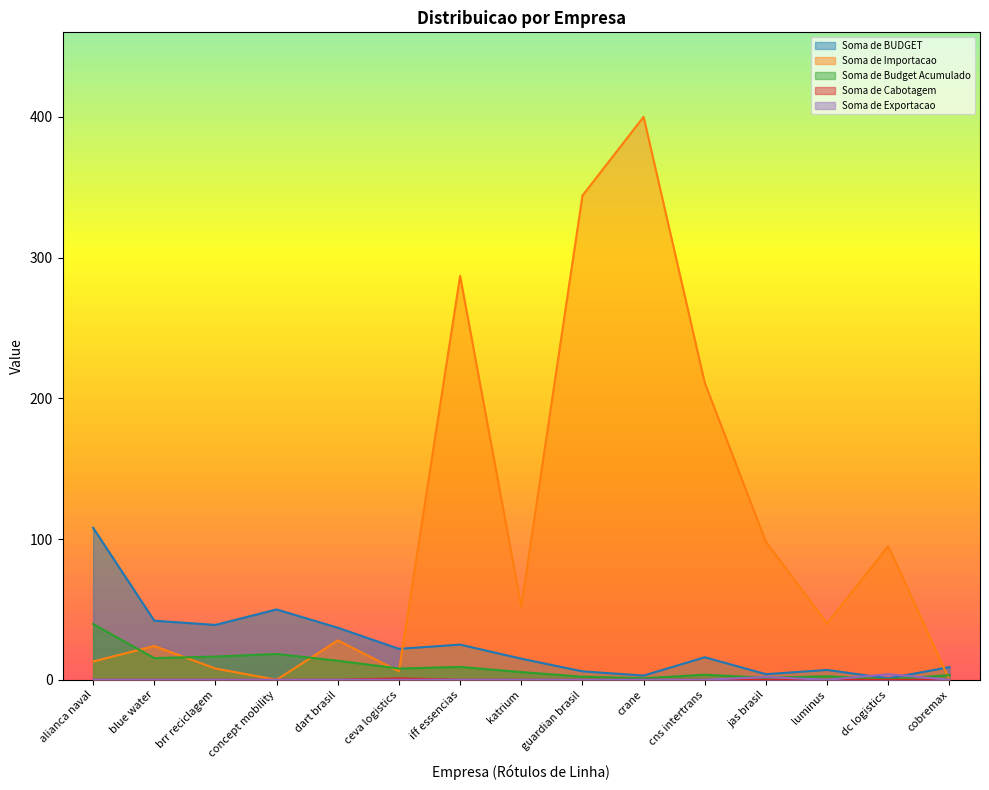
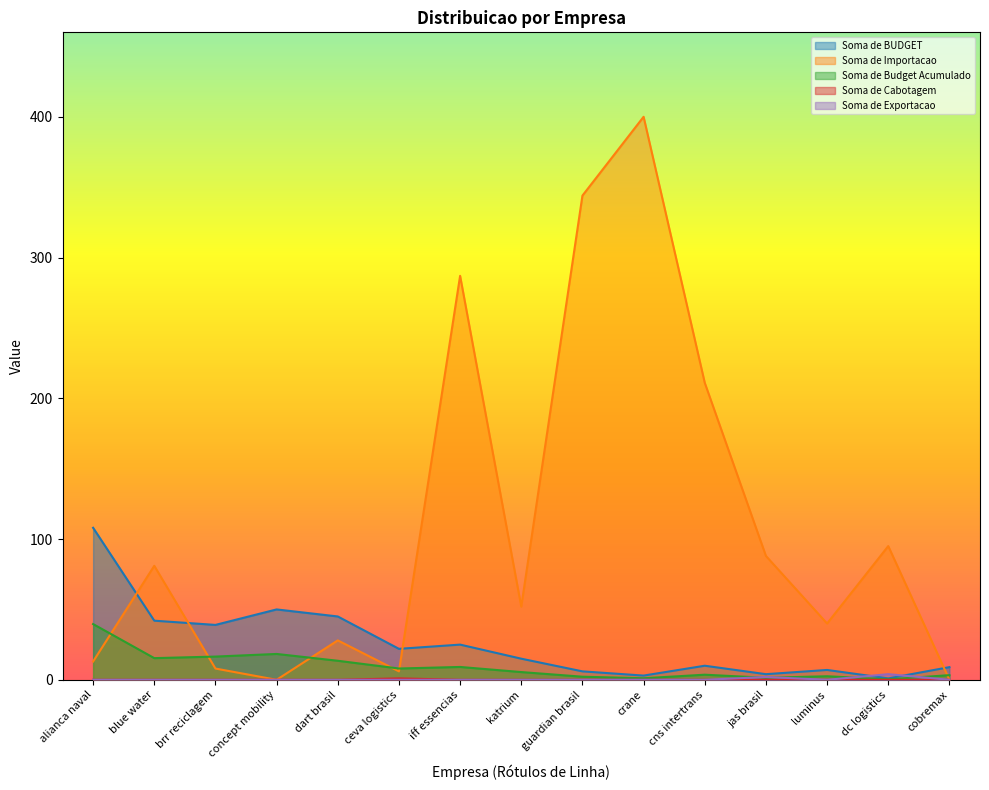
  {
    "Soma de BUDGET": {
      "alianca naval": 108,
      "blue water": 42,
      "brr reciclagem": 39,
      "concept mobility": 50,
-     "dart brasil": 37,
+     "dart brasil": 45,
      "ceva logistics": 22,
      "iff essencias": 25,
      "katrium": 15,
      "guardian brasil": 6,
      "crane": 3,
-     "cns intertrans": 16,
+     "cns intertrans": 10,
      "jas brasil": 4,
      "luminus": 7,
      "cobremax": 9
    },
    "Soma de Importacao": {
      "alianca naval": 13,
-     "blue water": 24,
+     "blue water": 81,
      "brr reciclagem": 8,
      "dart brasil": 28,
      "ceva logistics": 6,
      "iff essencias": 287,
      "katrium": 52,
      "guardian brasil": 344,
      "crane": 400,
      "cns intertrans": 211,
-     "jas brasil": 98,
+     "jas brasil": 88,
      "luminus": 40,
      "dc logistics": 95
    },
    "Soma de Budget Acumulado": {
      "alianca naval": 40,
      "blue water": 15,
      "brr reciclagem": 17,
      "concept mobility": 18,
      "dart brasil": 14,
      "ceva logistics": 8,
      "iff essencias": 9,
      "katrium": 6,
      "guardian brasil": 2,
      "cns intertrans": 4,
      "luminus": 3,
      "cobremax": 3
    },
    "Soma de Exportacao": {
      "dc logistics": 4
    }
  }
